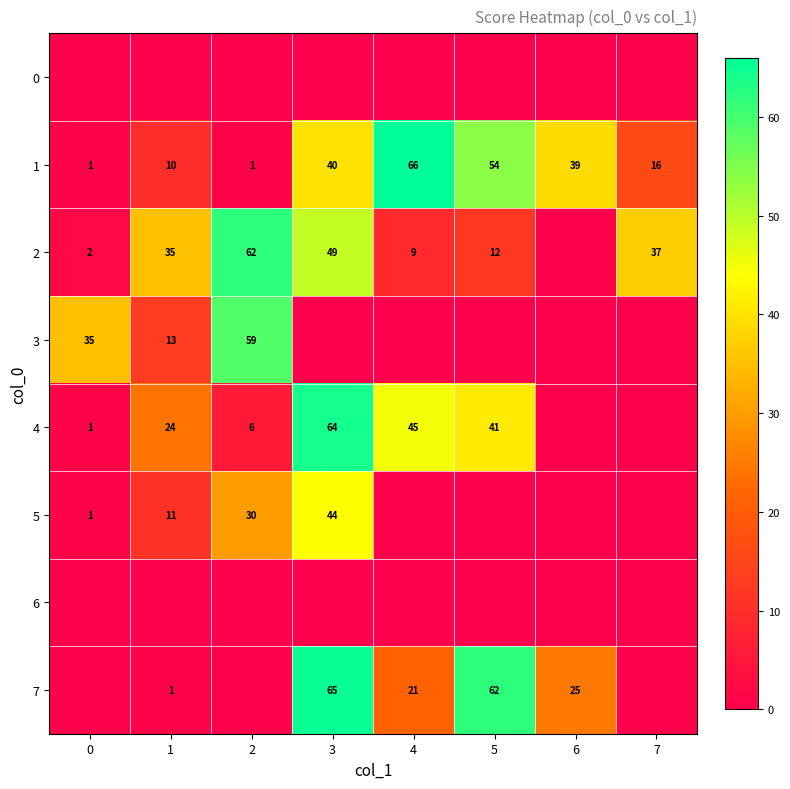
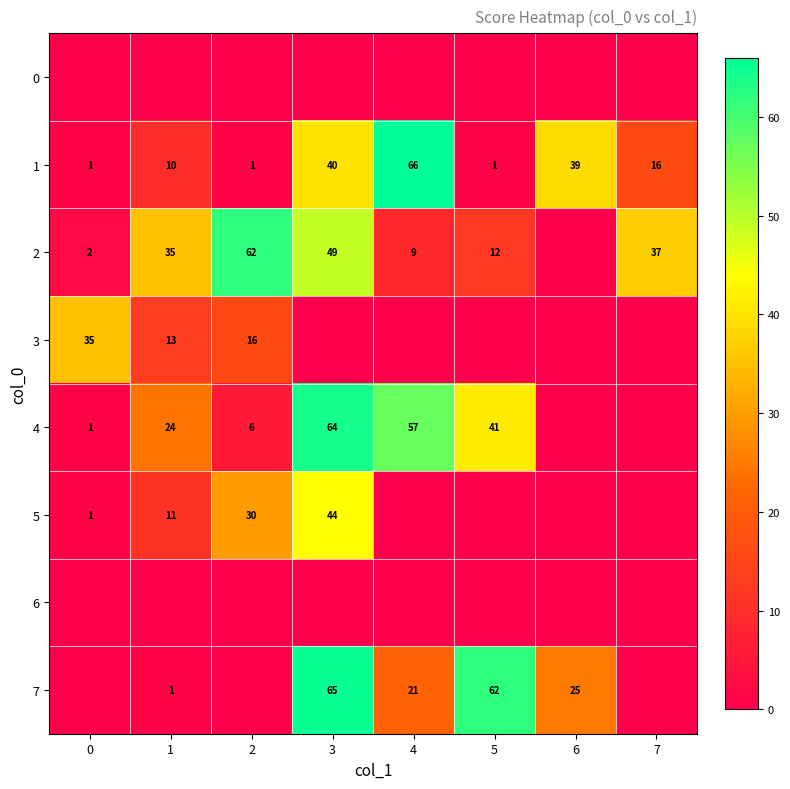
  {
    "1": {
      "0": 1,
      "1": 10,
      "2": 1,
      "3": 40,
      "4": 66,
-     "5": 54,
+     "5": 1,
      "6": 39,
      "7": 16
    },
    "2": {
      "0": 2,
      "1": 35,
      "2": 62,
      "3": 49,
      "4": 9,
      "5": 12,
      "7": 37
    },
    "3": {
      "0": 35,
      "1": 13,
-     "2": 59
+     "2": 16
    },
    "4": {
      "0": 1,
      "1": 24,
      "2": 6,
      "3": 64,
-     "4": 45,
+     "4": 57,
      "5": 41
    },
    "5": {
      "0": 1,
      "1": 11,
      "2": 30,
      "3": 44
    },
    "7": {
      "1": 1,
      "3": 65,
      "4": 21,
      "5": 62,
      "6": 25
    }
  }
